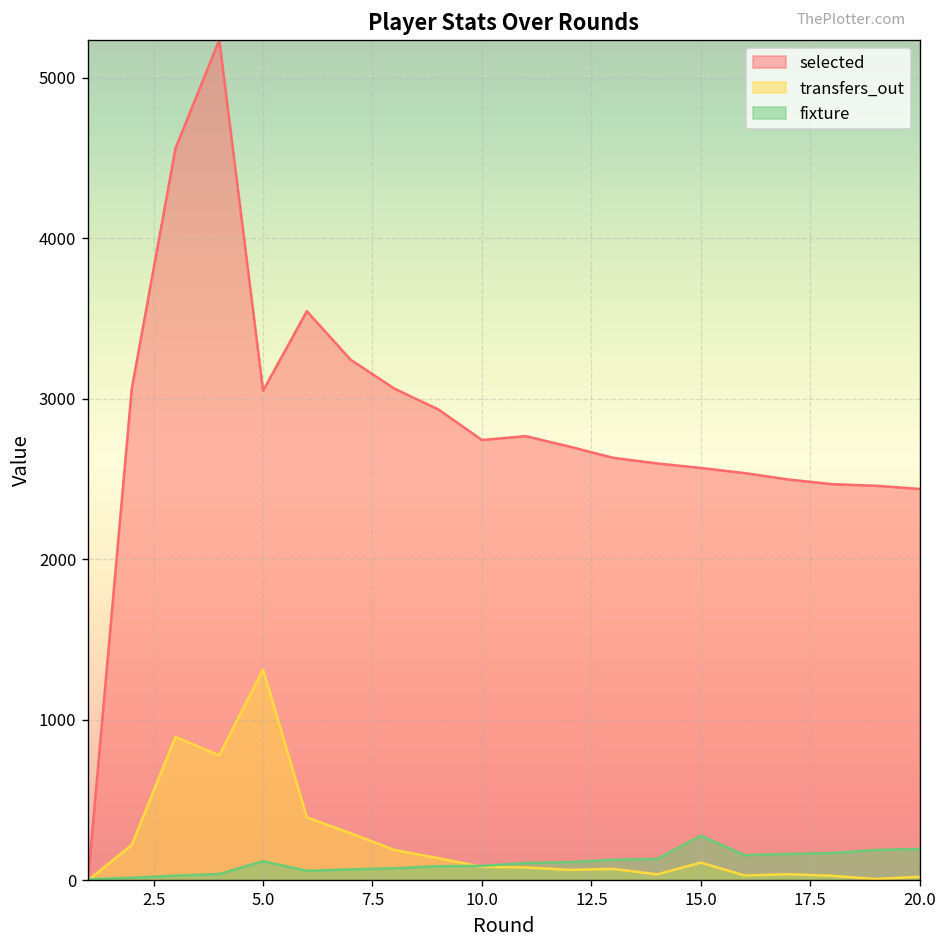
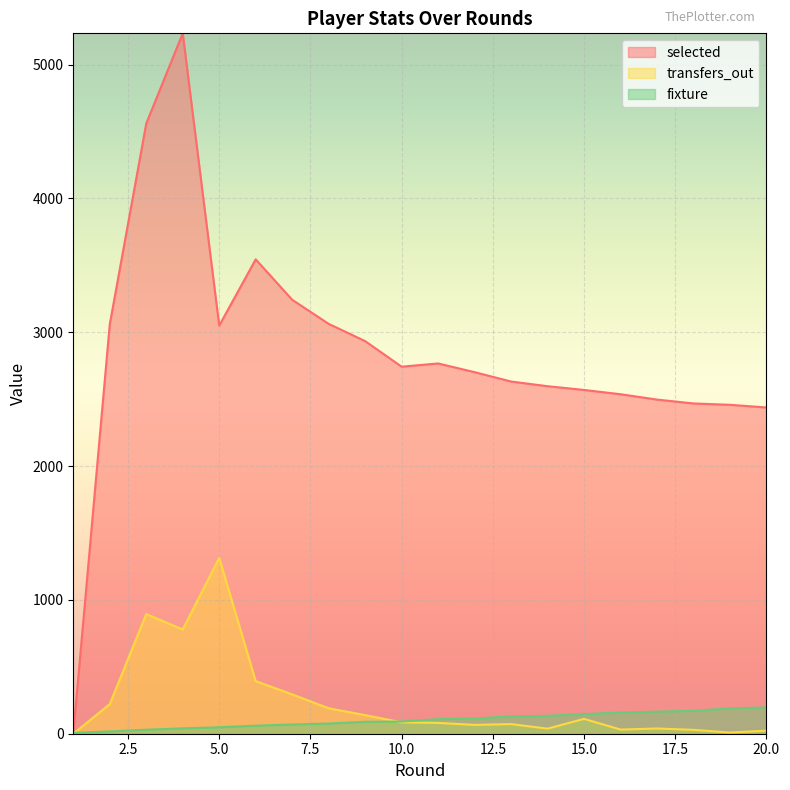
  {
    "selected": {
      "5.0": 3050,
      "10.0": 2740,
      "15.0": 2570,
      "20.0": 2440
    },
    "transfers_out": {
      "5.0": 1310,
      "15.0": 110,
      "20.0": 20
    },
    "fixture": {
-     "5.0": 120,
-     "15.0": 280,
+     "5.0": 50,
+     "15.0": 150,
      "20.0": 200
    }
  }
